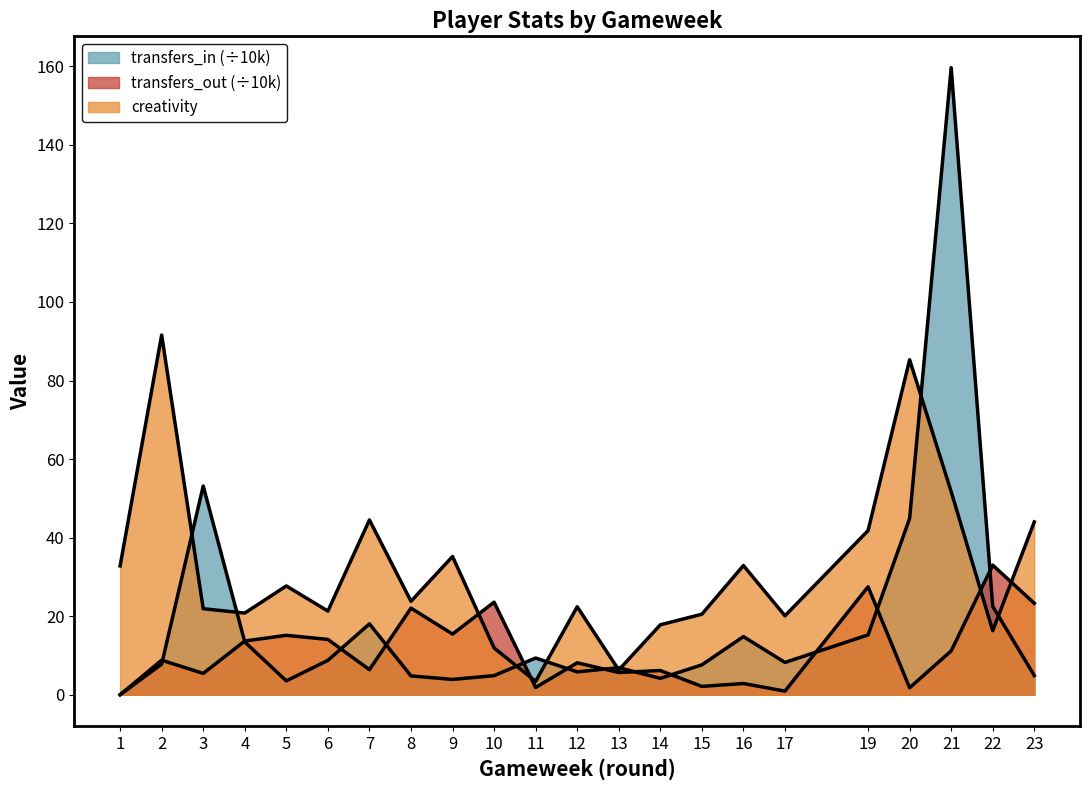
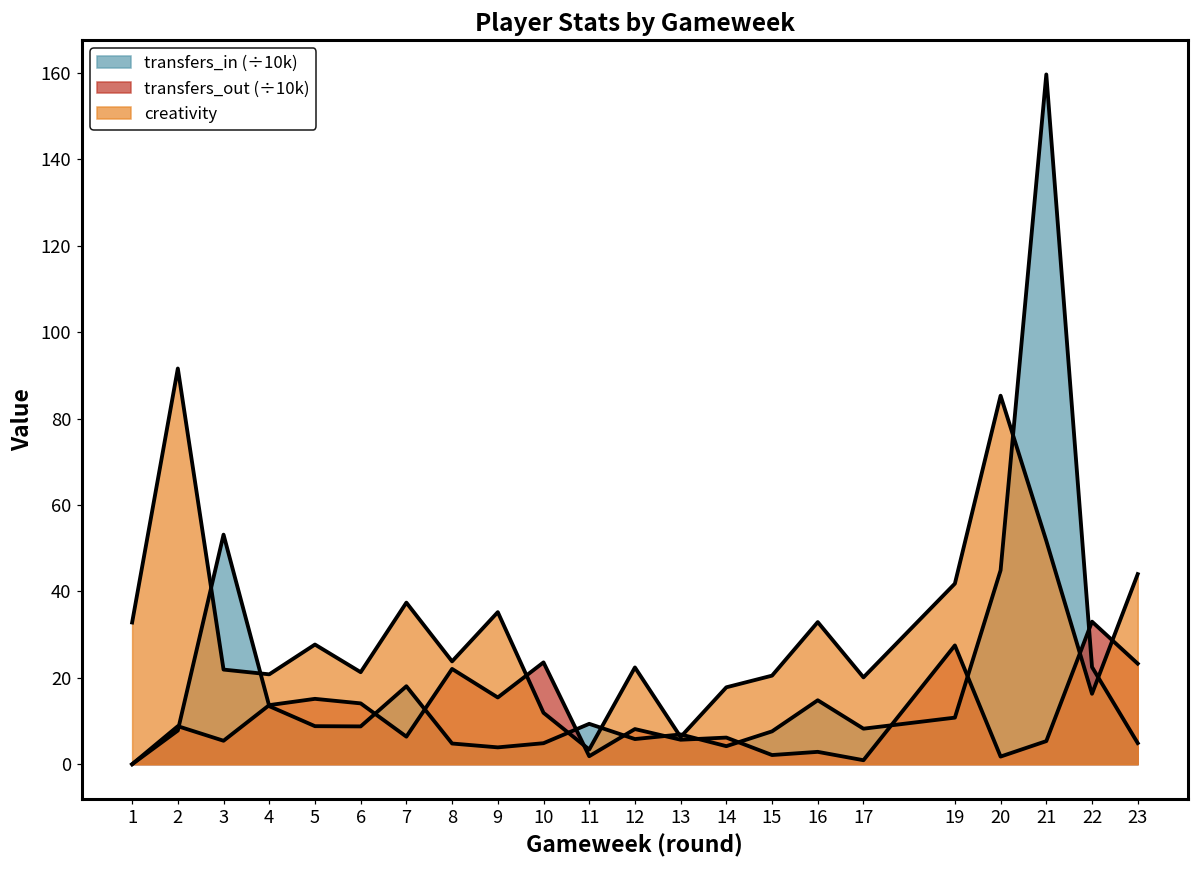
  {
    "transfers_in (÷10k)": {
      "2": 8,
      "3": 53,
-     "5": 4,
+     "5": 9,
      "6": 9,
      "7": 18,
      "8": 5,
      "9": 4,
      "10": 5,
      "11": 9,
      "12": 6,
      "14": 4,
      "15": 8,
      "16": 15,
      "17": 8,
-     "19": 15,
+     "19": 11,
      "20": 45,
      "21": 160,
      "22": 22,
      "23": 5
    },
    "transfers_out (÷10k)": {
      "2": 9,
      "3": 5,
      "5": 15,
      "6": 14,
      "7": 6,
      "8": 22,
      "9": 15,
      "10": 24,
      "11": 2,
      "12": 8,
      "14": 6,
      "15": 2,
      "16": 3,
      "17": 1,
      "19": 27,
      "20": 2,
-     "21": 11,
+     "21": 5,
      "22": 33,
      "23": 23
    },
    "creativity": {
      "1": 33,
      "2": 92,
      "3": 22,
      "4": 21,
      "5": 28,
      "6": 21,
-     "7": 45,
+     "7": 37,
      "8": 24,
      "9": 35,
      "10": 12,
      "11": 3,
      "12": 22,
      "14": 18,
      "15": 21,
      "16": 33,
      "17": 20,
      "19": 42,
      "20": 85,
      "21": 52,
      "22": 16,
      "23": 44
    }
  }
